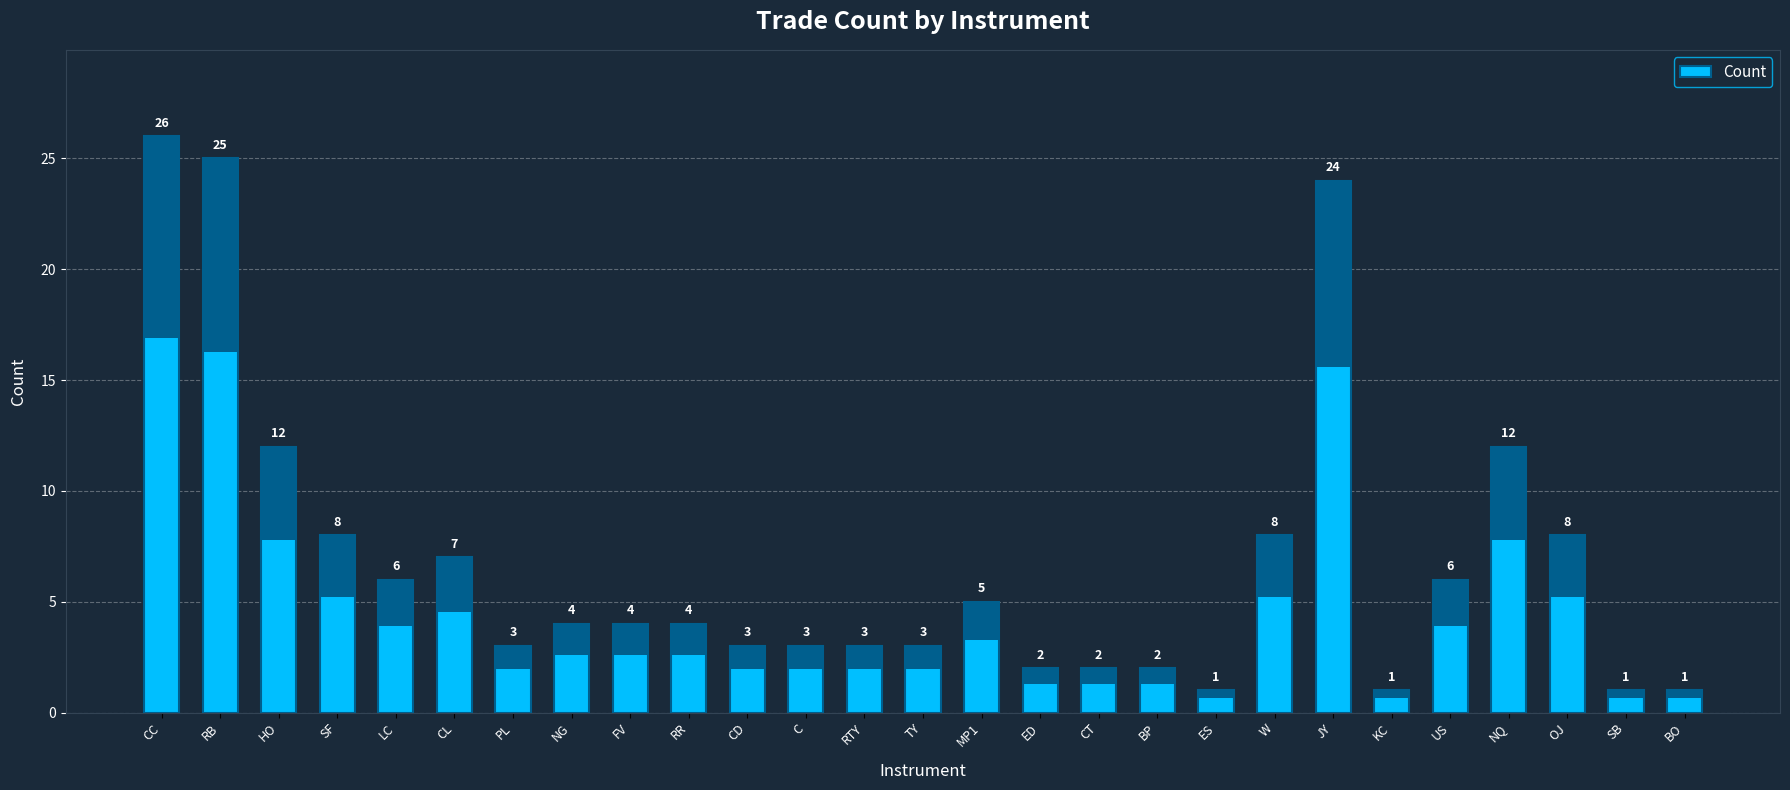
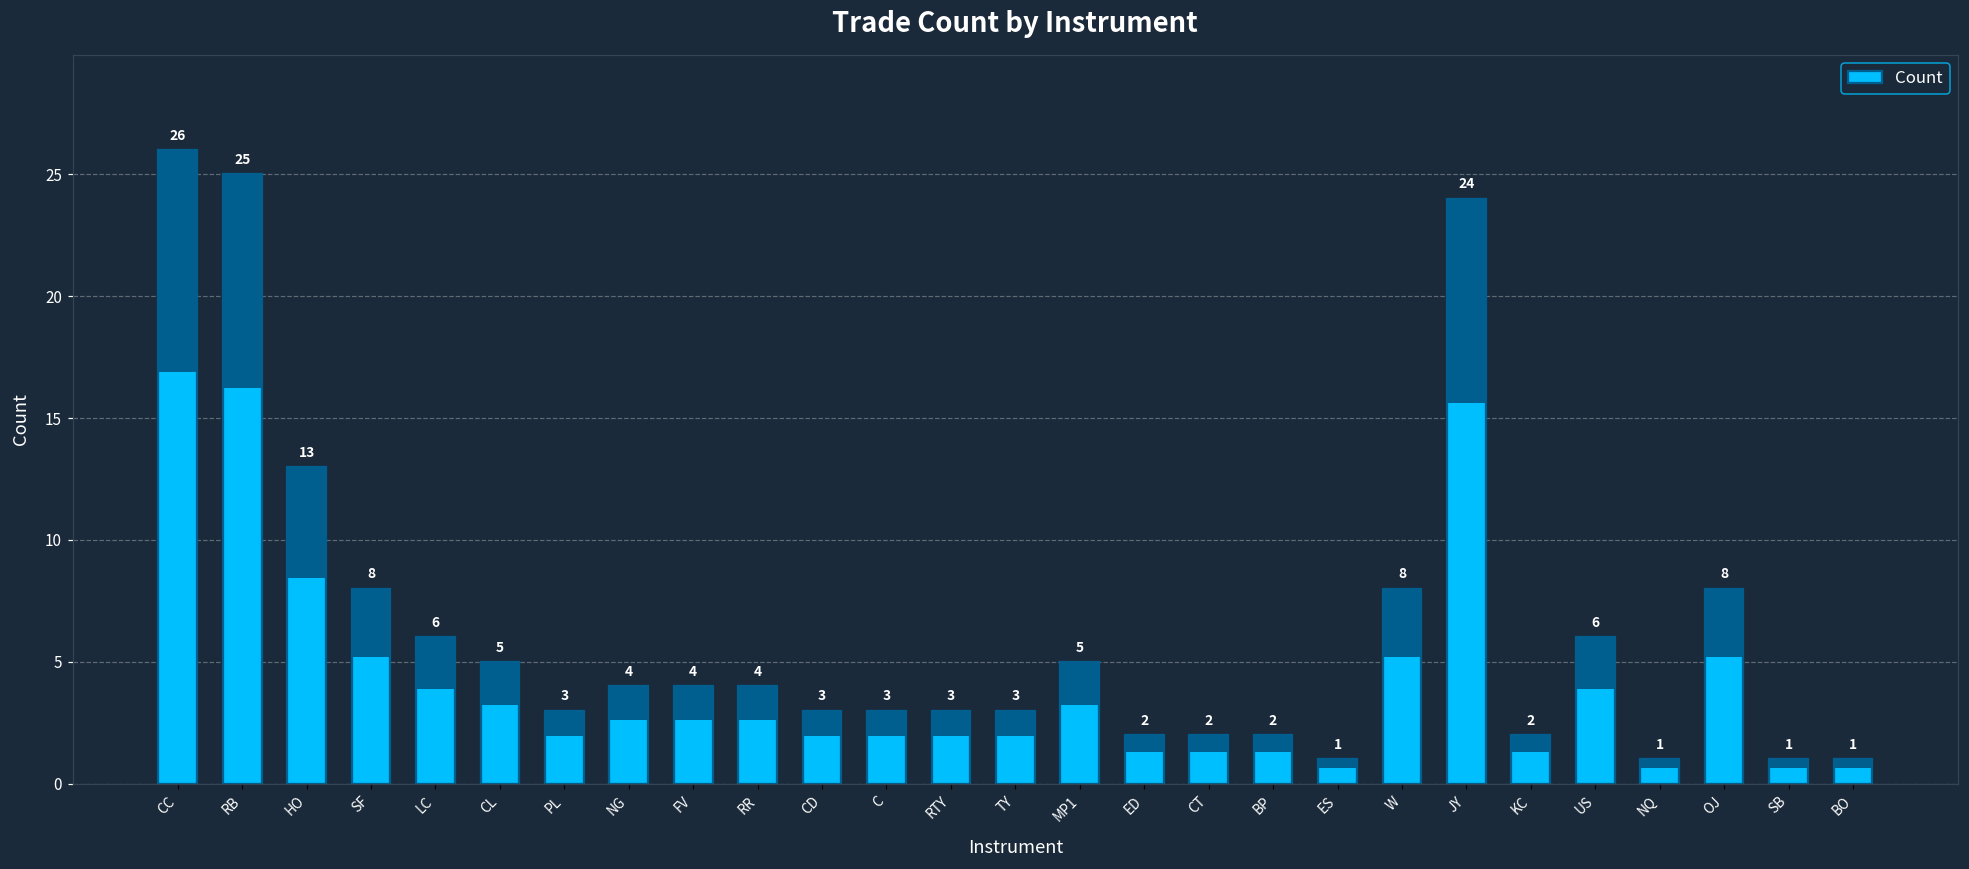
  {
    "Count": {
      "CC": 26,
      "RB": 25,
-     "HO": 12,
+     "HO": 13,
      "SF": 8,
      "LC": 6,
-     "CL": 7,
+     "CL": 5,
      "PL": 3,
      "NG": 4,
      "FV": 4,
      "RR": 4,
      "CD": 3,
      "C": 3,
      "RTY": 3,
      "TY": 3,
      "MP1": 5,
      "ED": 2,
      "CT": 2,
      "BP": 2,
      "ES": 1,
      "W": 8,
      "JY": 24,
-     "KC": 1,
+     "KC": 2,
      "US": 6,
-     "NQ": 12,
+     "NQ": 1,
      "OJ": 8,
      "SB": 1,
      "BO": 1
    }
  }
